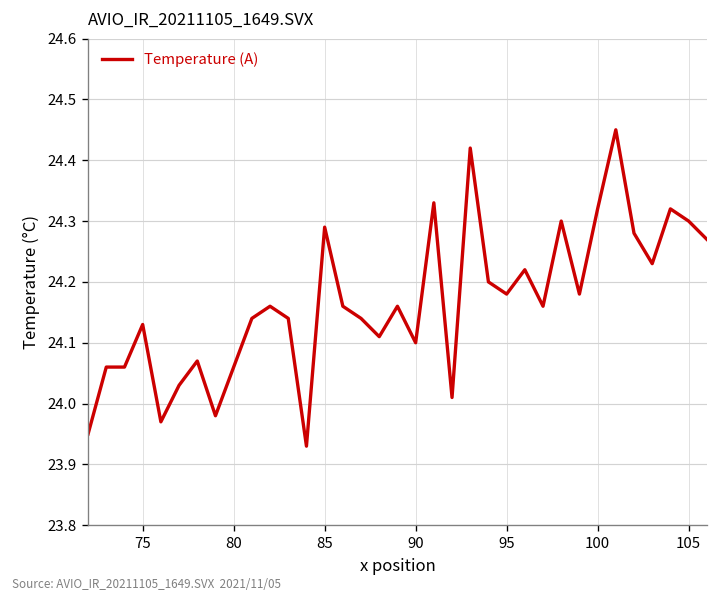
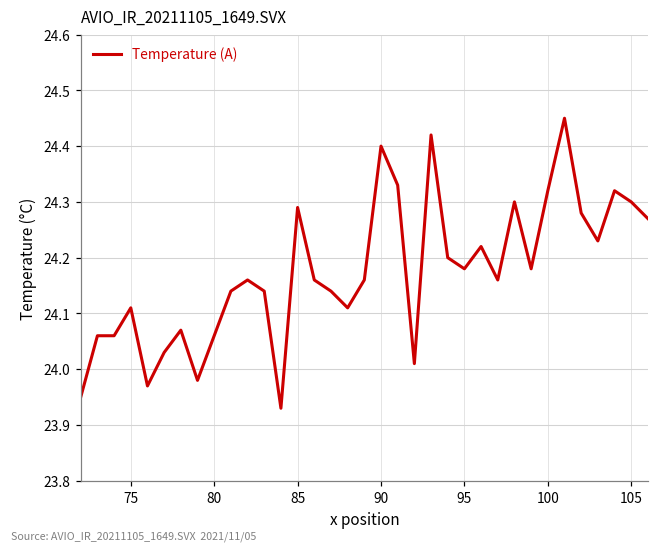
  {
-   "75": 24.13,
+   "75": 24.11,
    "80": 24.06,
    "85": 24.29,
-   "90": 24.1,
+   "90": 24.4,
    "95": 24.18,
    "100": 24.32,
    "105": 24.30
  }
